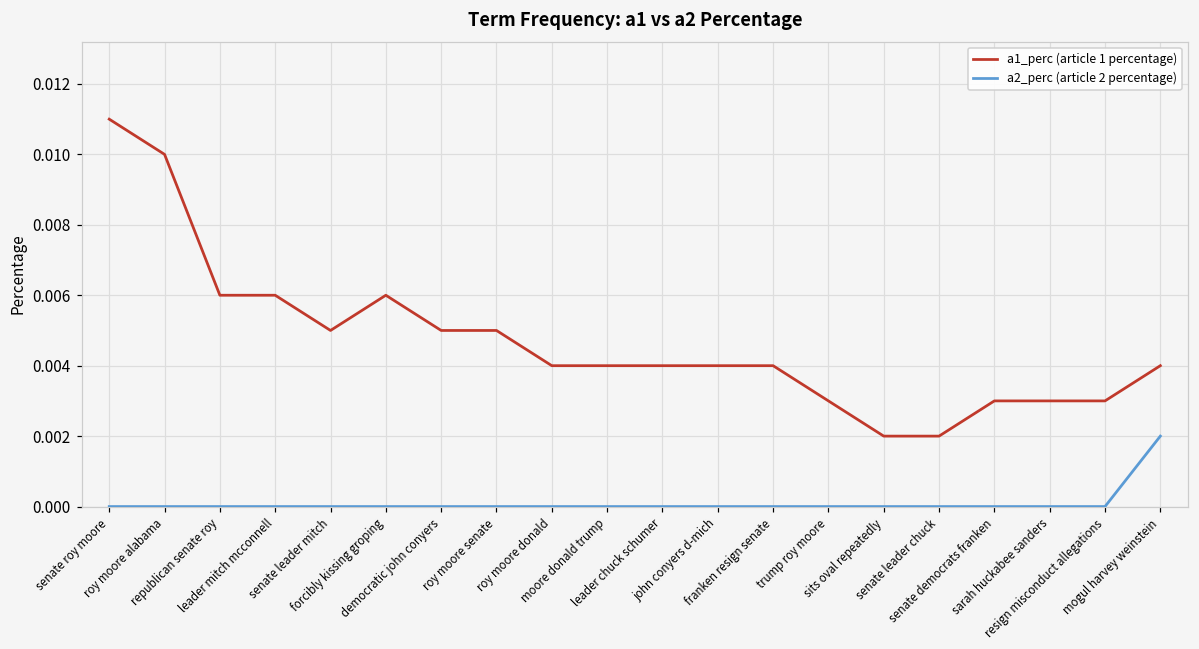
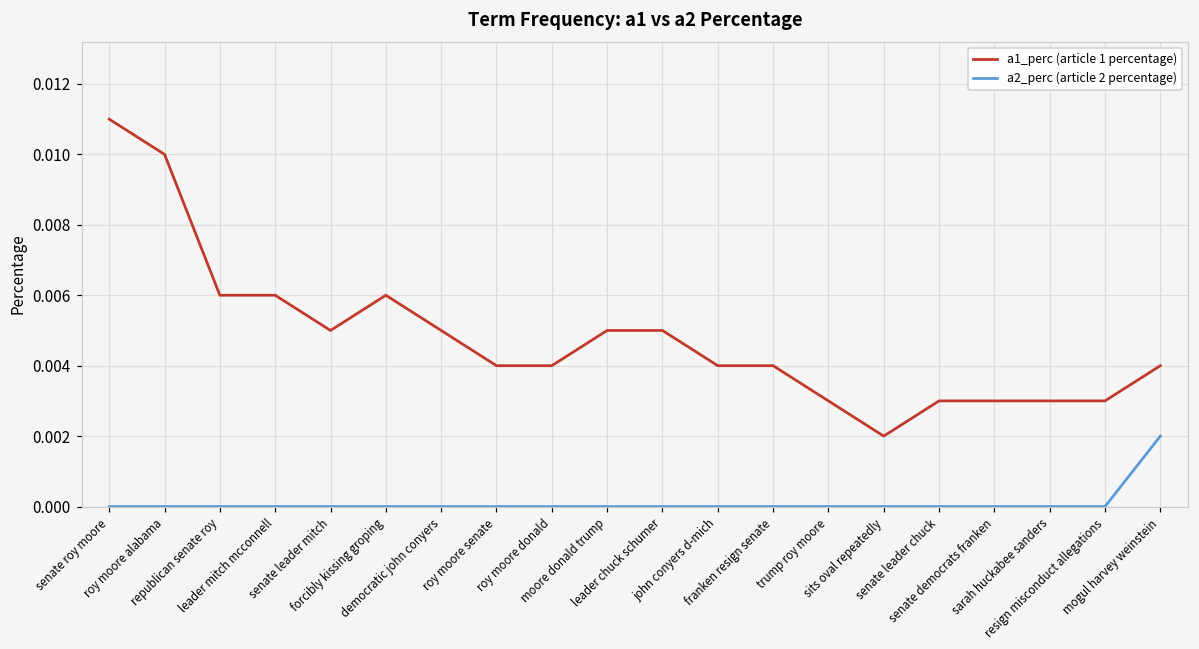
  {
    "a1_perc (article 1 percentage)": {
      "senate roy moore": 0.011,
      "roy moore alabama": 0.010,
      "republican senate roy": 0.006,
      "leader mitch mcconnell": 0.006,
      "senate leader mitch": 0.005,
      "forcibly kissing groping": 0.006,
      "democratic john conyers": 0.005,
-     "roy moore senate": 0.005,
+     "roy moore senate": 0.004,
      "roy moore donald": 0.004,
-     "moore donald trump": 0.004,
-     "leader chuck schumer": 0.004,
+     "moore donald trump": 0.005,
+     "leader chuck schumer": 0.005,
      "john conyers d-mich": 0.004,
      "franken resign senate": 0.004,
      "trump roy moore": 0.003,
      "sits oval repeatedly": 0.002,
-     "senate leader chuck": 0.002,
+     "senate leader chuck": 0.003,
      "senate democrats franken": 0.003,
      "sarah huckabee sanders": 0.003,
      "resign misconduct allegations": 0.003,
      "mogul harvey weinstein": 0.004
    },
    "a2_perc (article 2 percentage)": {
      "senate roy moore": 0.000,
      "roy moore alabama": 0.000,
      "republican senate roy": 0.000,
      "leader mitch mcconnell": 0.000,
      "senate leader mitch": 0.000,
      "forcibly kissing groping": 0.000,
      "democratic john conyers": 0.000,
      "roy moore senate": 0.000,
      "roy moore donald": 0.000,
      "moore donald trump": 0.000,
      "leader chuck schumer": 0.000,
      "john conyers d-mich": 0.000,
      "franken resign senate": 0.000,
      "trump roy moore": 0.000,
      "sits oval repeatedly": 0.000,
      "senate leader chuck": 0.000,
      "senate democrats franken": 0.000,
      "sarah huckabee sanders": 0.000,
      "resign misconduct allegations": 0.000,
      "mogul harvey weinstein": 0.002
    }
  }
